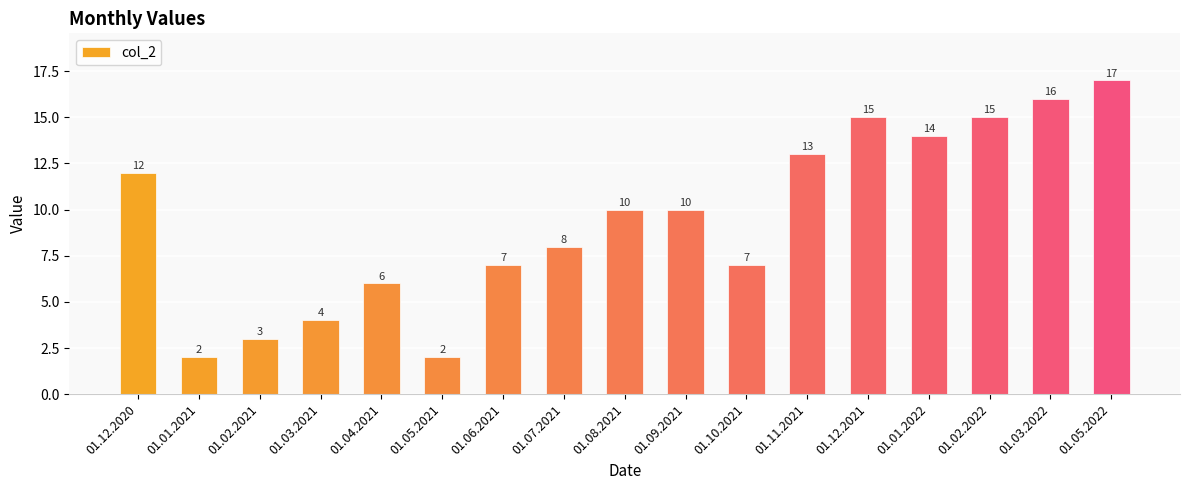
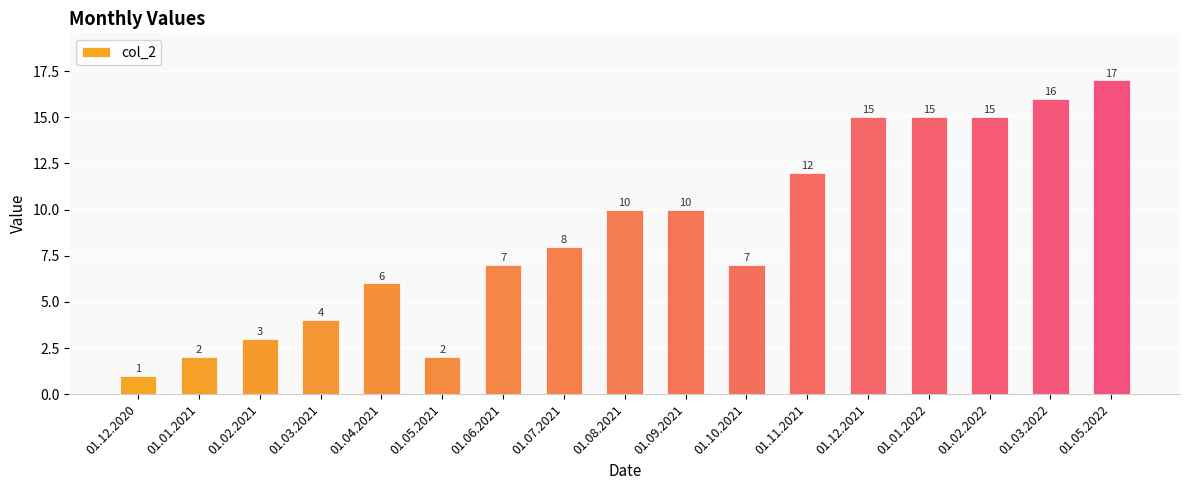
  {
-   "01.12.2020": 12,
+   "01.12.2020": 1,
    "01.01.2021": 2,
    "01.02.2021": 3,
    "01.03.2021": 4,
    "01.04.2021": 6,
    "01.05.2021": 2,
    "01.06.2021": 7,
    "01.07.2021": 8,
    "01.08.2021": 10,
    "01.09.2021": 10,
    "01.10.2021": 7,
-   "01.11.2021": 13,
+   "01.11.2021": 12,
    "01.12.2021": 15,
-   "01.01.2022": 14,
+   "01.01.2022": 15,
    "01.02.2022": 15,
    "01.03.2022": 16,
    "01.05.2022": 17
  }
